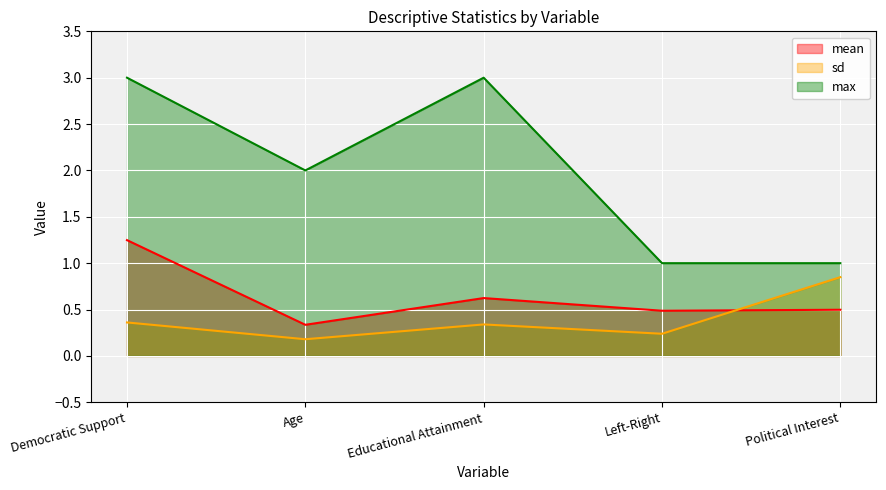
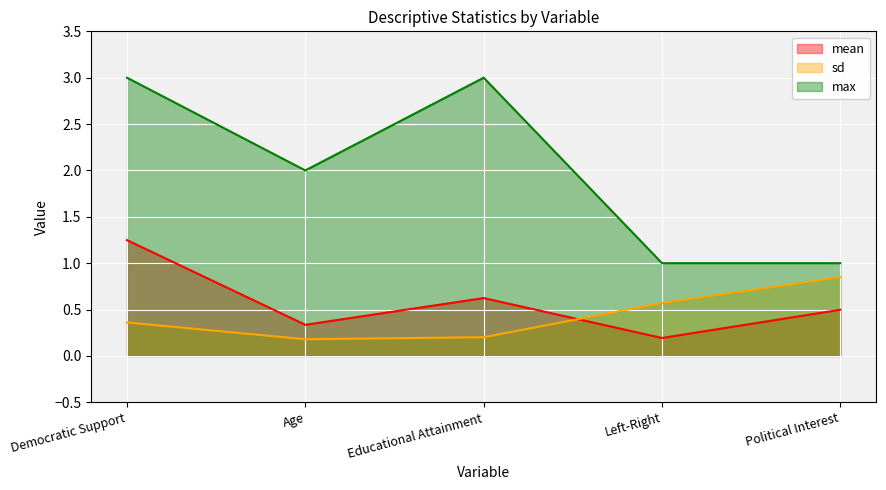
  {
    "mean": {
      "Democratic Support": 1.2,
      "Age": 0.3,
      "Educational Attainment": 0.6,
-     "Left-Right": 0.5,
+     "Left-Right": 0.2,
      "Political Interest": 0.5
    },
    "sd": {
      "Democratic Support": 0.4,
      "Age": 0.2,
-     "Educational Attainment": 0.3,
-     "Left-Right": 0.2,
+     "Educational Attainment": 0.2,
+     "Left-Right": 0.6,
      "Political Interest": 0.8
    },
    "max": {
      "Democratic Support": 3.0,
      "Age": 2.0,
      "Educational Attainment": 3.0,
      "Left-Right": 1.0,
      "Political Interest": 1.0
    }
  }
